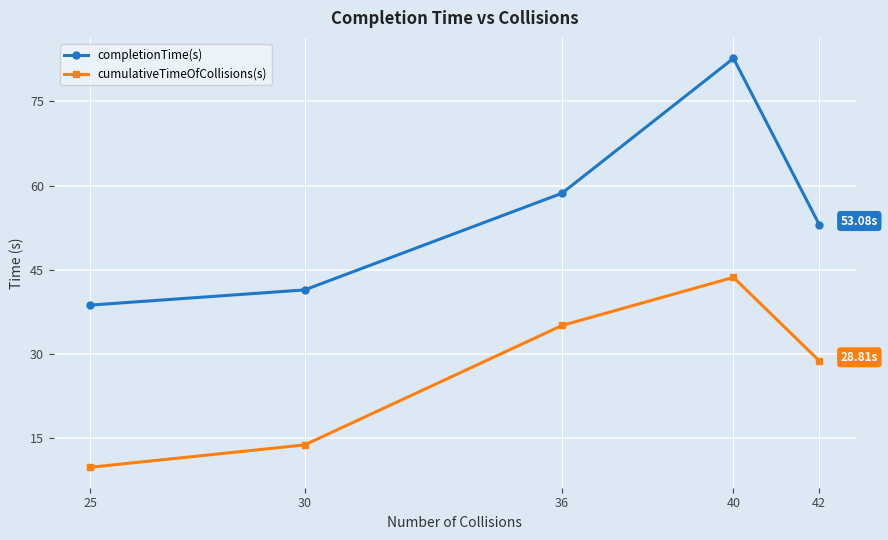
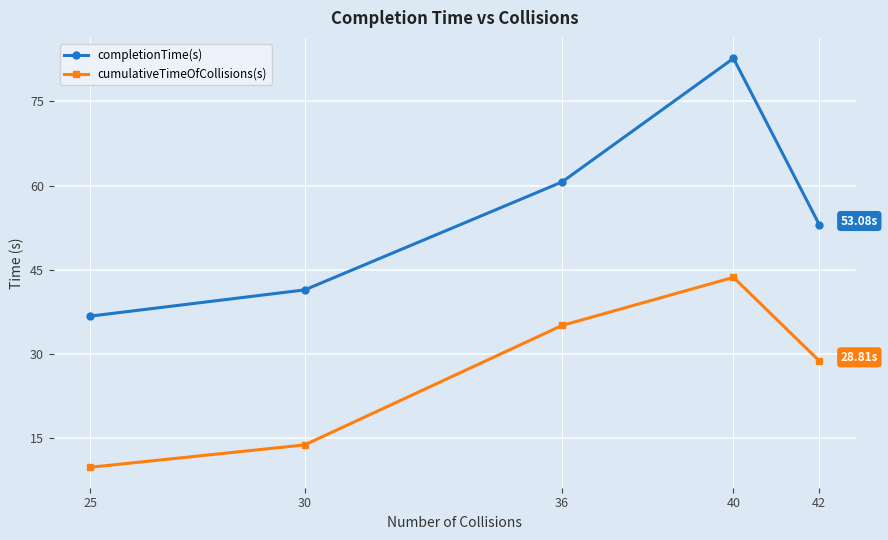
  {
    "completionTime(s)": {
-     "25": 39,
+     "25": 37,
      "30": 41,
-     "36": 59,
+     "36": 61,
      "40": 83
    },
    "cumulativeTimeOfCollisions(s)": {
      "25": 10,
      "30": 14,
      "36": 35,
      "40": 44
    }
  }
